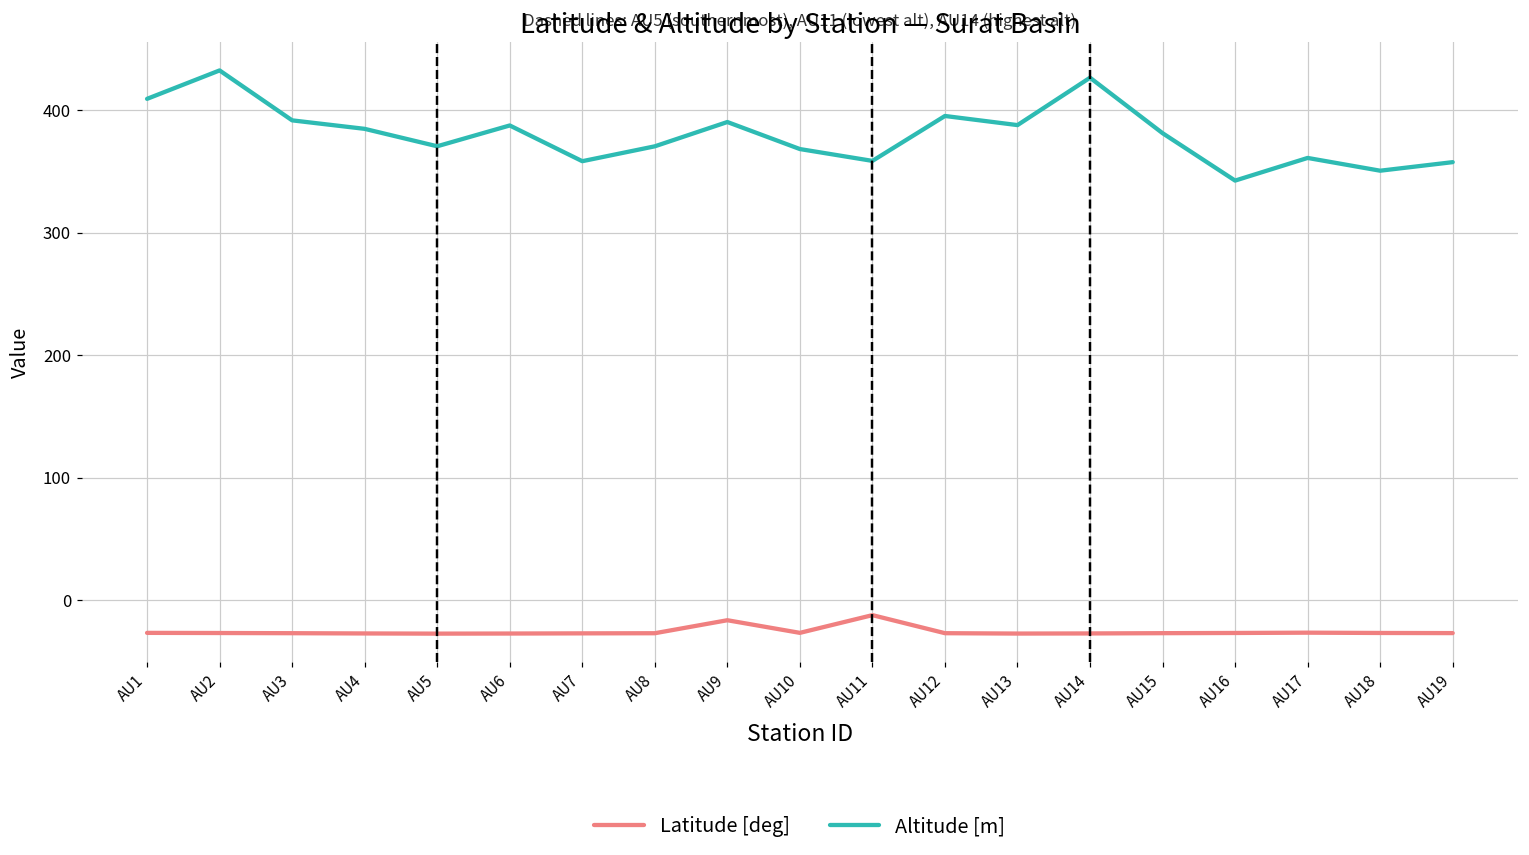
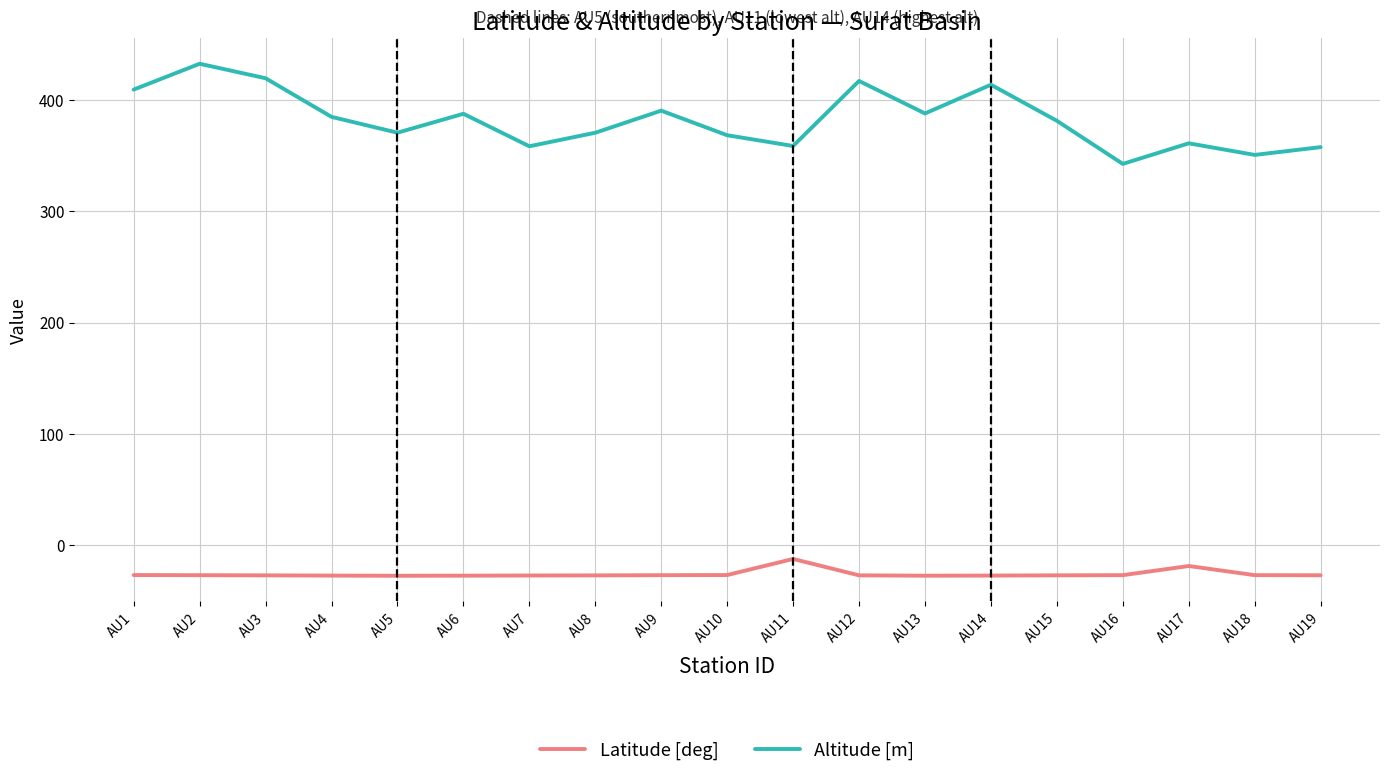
  {
    "Latitude [deg]": {
      "AU1": -27,
      "AU2": -27,
      "AU3": -27,
      "AU4": -27,
      "AU5": -27,
      "AU6": -27,
      "AU7": -27,
      "AU8": -27,
-     "AU9": -17,
+     "AU9": -27,
      "AU10": -27,
      "AU11": -12,
      "AU12": -27,
      "AU13": -27,
      "AU14": -27,
      "AU15": -27,
      "AU16": -27,
-     "AU17": -27,
+     "AU17": -19,
      "AU18": -27,
      "AU19": -27
    },
    "Altitude [m]": {
      "AU1": 409,
      "AU2": 433,
-     "AU3": 392,
+     "AU3": 420,
      "AU4": 385,
      "AU5": 371,
      "AU6": 388,
      "AU7": 359,
      "AU8": 371,
      "AU9": 391,
      "AU10": 368,
      "AU11": 359,
-     "AU12": 395,
+     "AU12": 417,
      "AU13": 388,
-     "AU14": 427,
+     "AU14": 414,
      "AU15": 381,
      "AU16": 343,
      "AU17": 361,
      "AU18": 351,
      "AU19": 358
    }
  }
